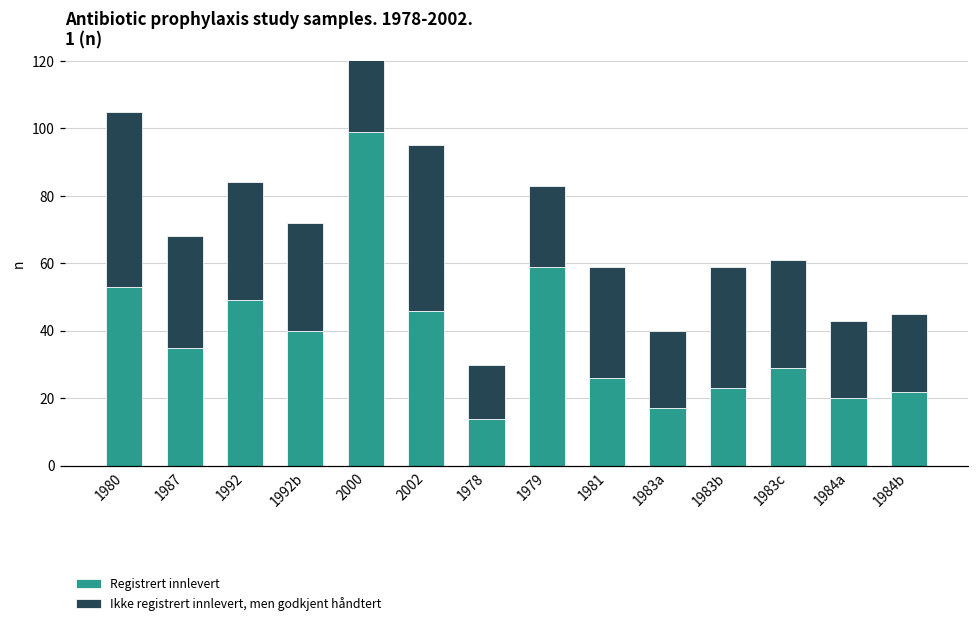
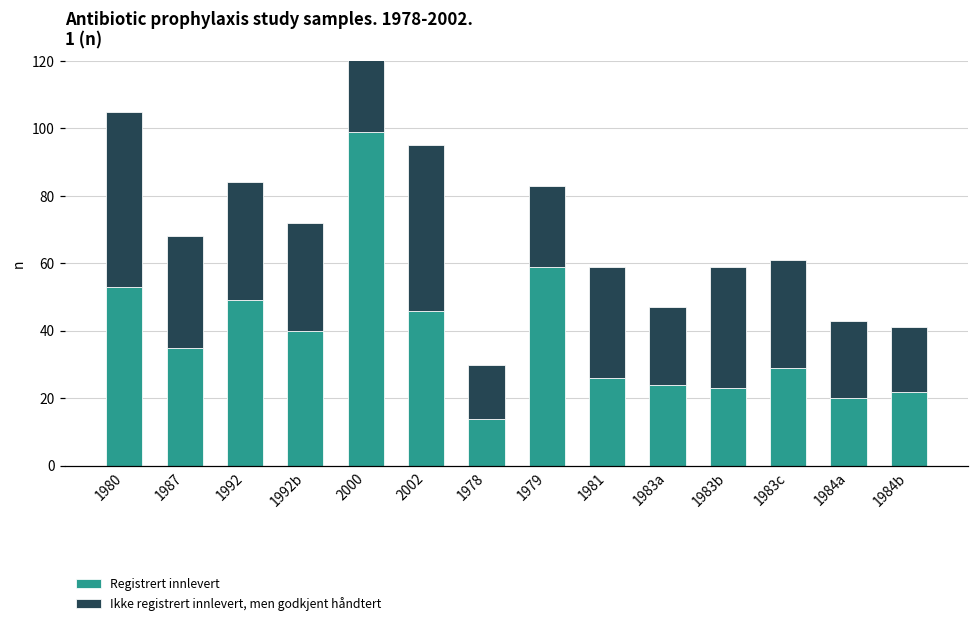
  {
    "Registrert innlevert": {
      "1980": 53,
      "1987": 35,
      "1992": 49,
      "1992b": 40,
      "2000": 99,
      "2002": 46,
      "1978": 14,
      "1979": 59,
      "1981": 26,
-     "1983a": 17,
+     "1983a": 24,
      "1983b": 23,
      "1983c": 29,
      "1984a": 20,
      "1984b": 22
    },
    "Ikke registrert innlevert, men godkjent håndtert": {
      "1980": 52,
      "1987": 33,
      "1992": 35,
      "1992b": 32,
      "2002": 49,
      "1978": 16,
      "1979": 24,
      "1981": 33,
      "1983a": 23,
      "1983b": 36,
      "1983c": 32,
      "1984a": 23,
-     "1984b": 23
+     "1984b": 19
    }
  }
